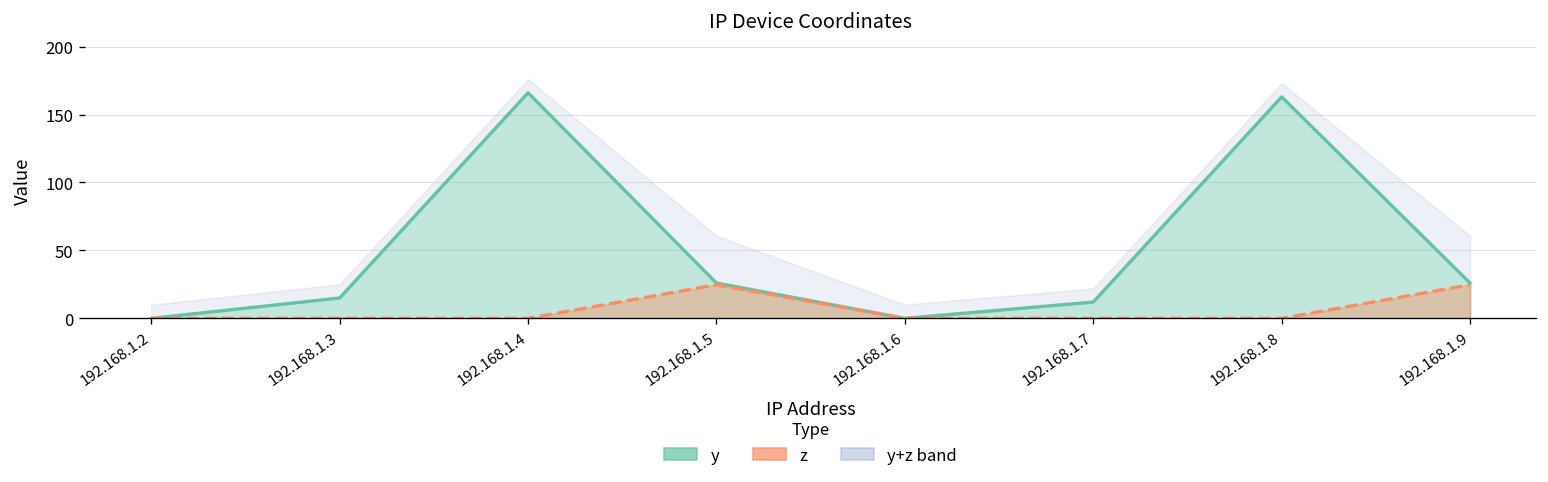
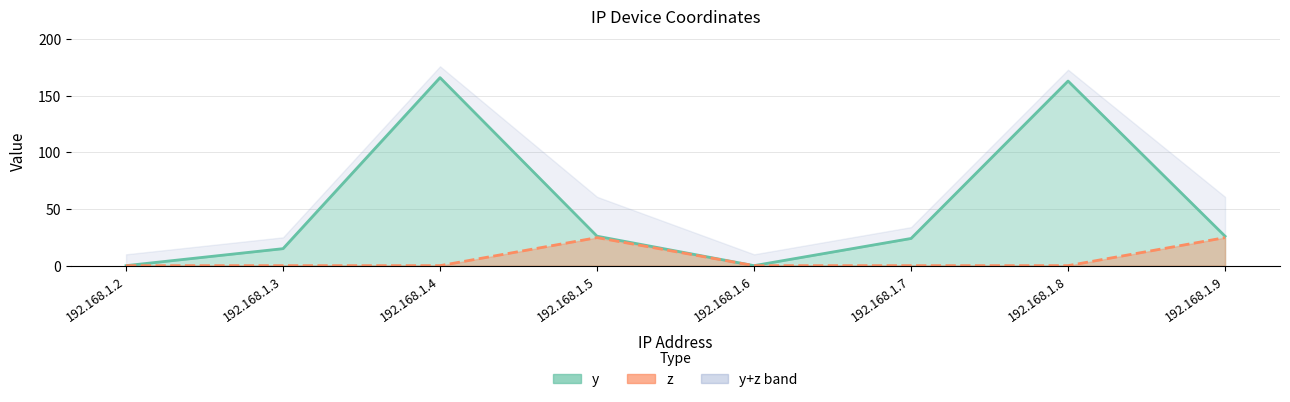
  {
    "y": {
      "192.168.1.3": 15,
      "192.168.1.4": 166,
-     "192.168.1.7": 12,
+     "192.168.1.7": 24,
      "192.168.1.8": 163
    },
    "z": {
      "192.168.1.3": 0,
      "192.168.1.4": 0,
      "192.168.1.7": 0,
      "192.168.1.8": 0
    },
    "y+z band": {
      "192.168.1.2": 10,
      "192.168.1.3": 10,
      "192.168.1.4": 10,
      "192.168.1.5": 35,
      "192.168.1.6": 10,
      "192.168.1.7": 10,
      "192.168.1.8": 10,
      "192.168.1.9": 35
    }
  }
